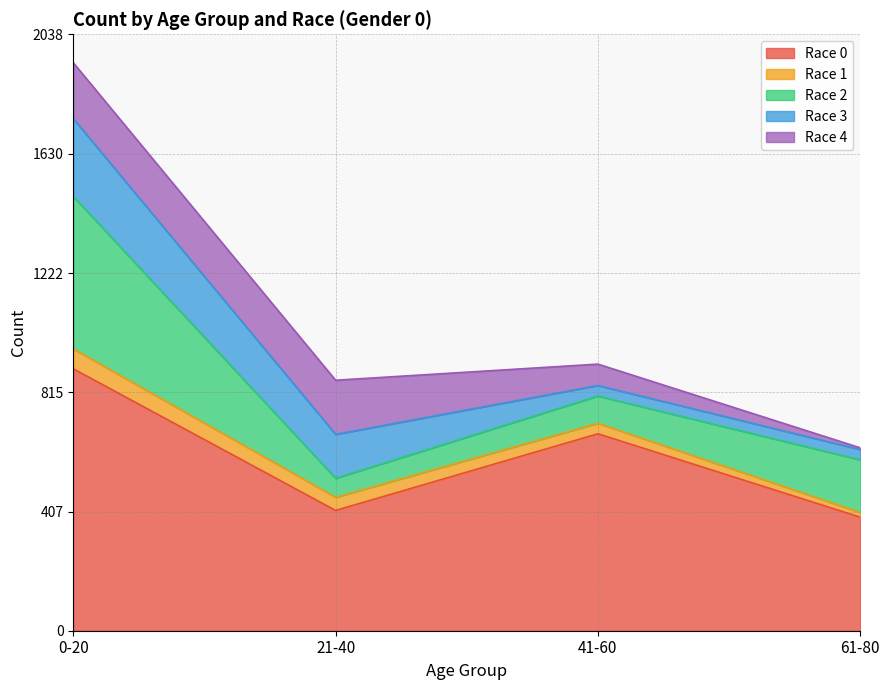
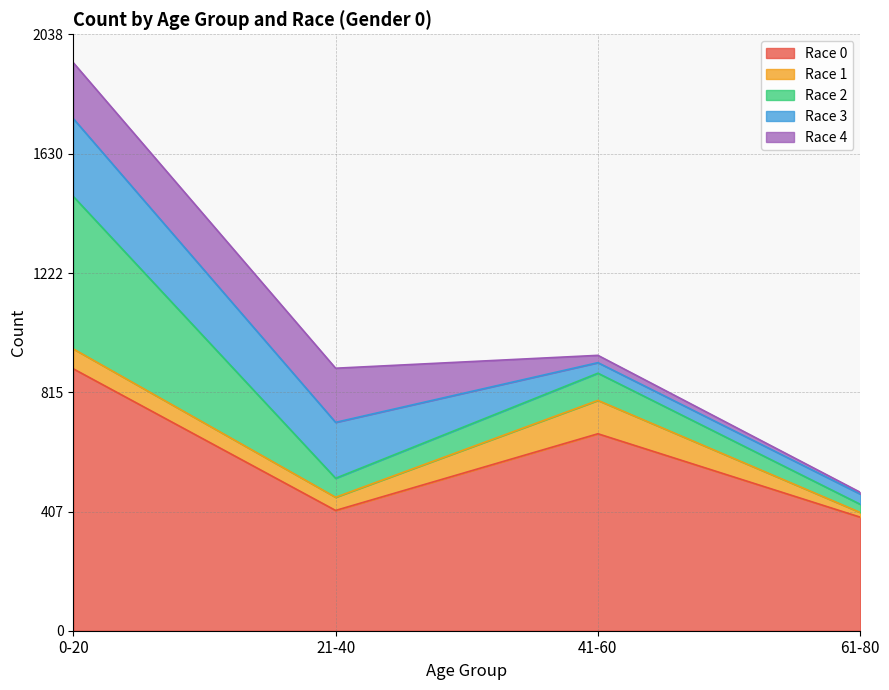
  {
    "Race 0": {
      "0-20": 900,
      "21-40": 410,
      "41-60": 670,
      "61-80": 390
    },
    "Race 1": {
      "0-20": 70,
      "21-40": 50,
-     "41-60": 40,
+     "41-60": 110,
      "61-80": 20
    },
    "Race 2": {
      "0-20": 520,
      "21-40": 70,
      "41-60": 90,
-     "61-80": 180
+     "61-80": 30
    },
    "Race 3": {
      "0-20": 270,
-     "21-40": 150,
+     "21-40": 190,
      "41-60": 40
    },
    "Race 4": {
      "0-20": 190,
      "21-40": 190,
-     "41-60": 70
+     "41-60": 30
    }
  }
